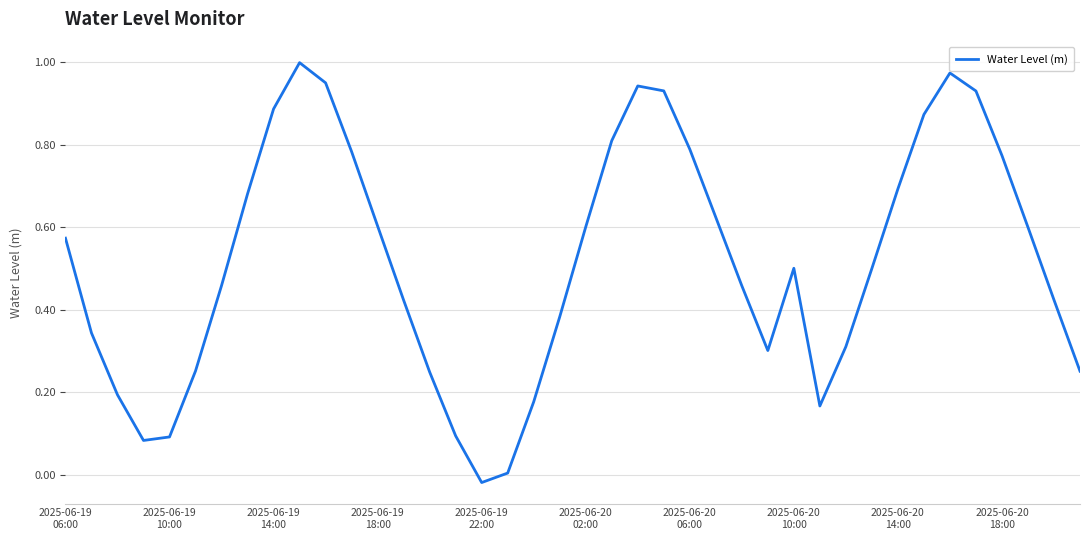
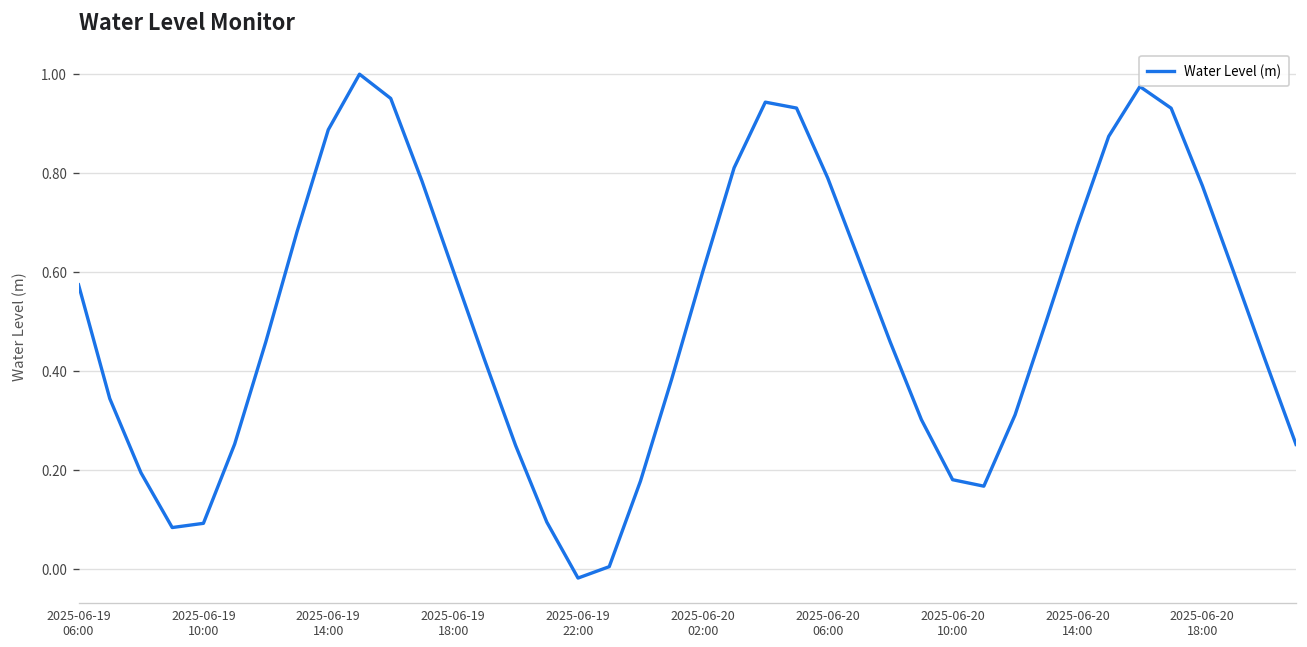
  {
    "2025-06-19 06:00": 0.57,
    "2025-06-19 10:00": 0.09,
    "2025-06-19 14:00": 0.89,
    "2025-06-19 18:00": 0.60,
    "2025-06-19 22:00": -0.02,
    "2025-06-20 02:00": 0.60,
    "2025-06-20 06:00": 0.79,
-   "2025-06-20 10:00": 0.50,
+   "2025-06-20 10:00": 0.18,
    "2025-06-20 14:00": 0.69,
    "2025-06-20 18:00": 0.77
  }
